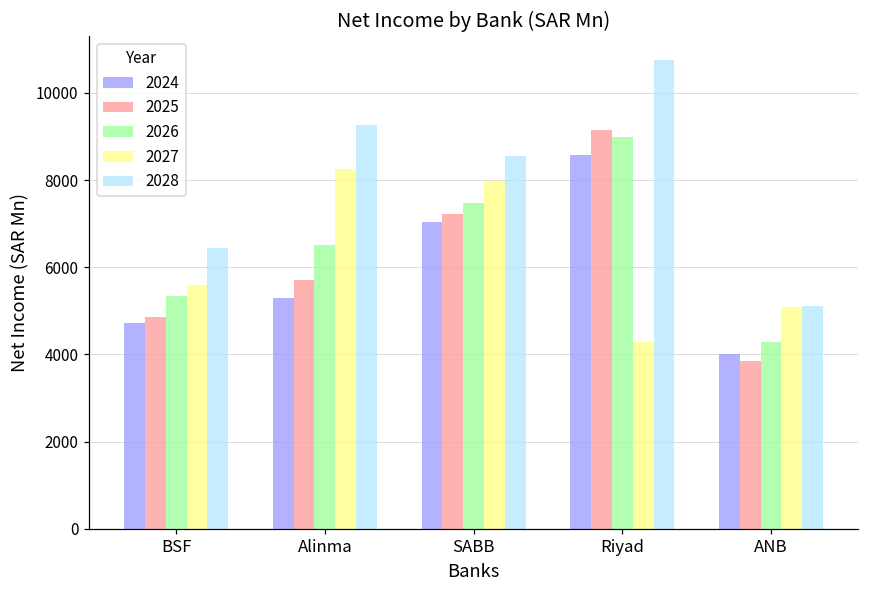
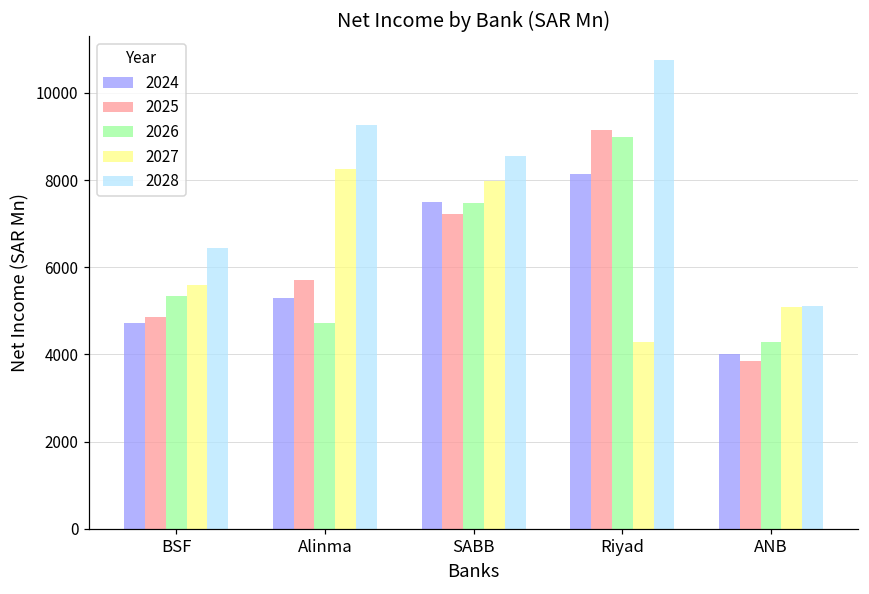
  {
    "2024": {
      "BSF": 4700,
      "Alinma": 5300,
-     "SABB": 7000,
-     "Riyad": 8600,
+     "SABB": 7500,
+     "Riyad": 8100,
      "ANB": 4000
    },
    "2025": {
      "BSF": 4900,
      "Alinma": 5700,
      "SABB": 7200,
      "Riyad": 9100,
      "ANB": 3900
    },
    "2026": {
      "BSF": 5300,
-     "Alinma": 6500,
+     "Alinma": 4700,
      "SABB": 7500,
      "Riyad": 9000,
      "ANB": 4300
    },
    "2027": {
      "BSF": 5600,
      "Alinma": 8200,
      "SABB": 8000,
      "Riyad": 4300,
      "ANB": 5100
    },
    "2028": {
      "BSF": 6400,
      "Alinma": 9300,
      "SABB": 8600,
      "Riyad": 10800,
      "ANB": 5100
    }
  }
